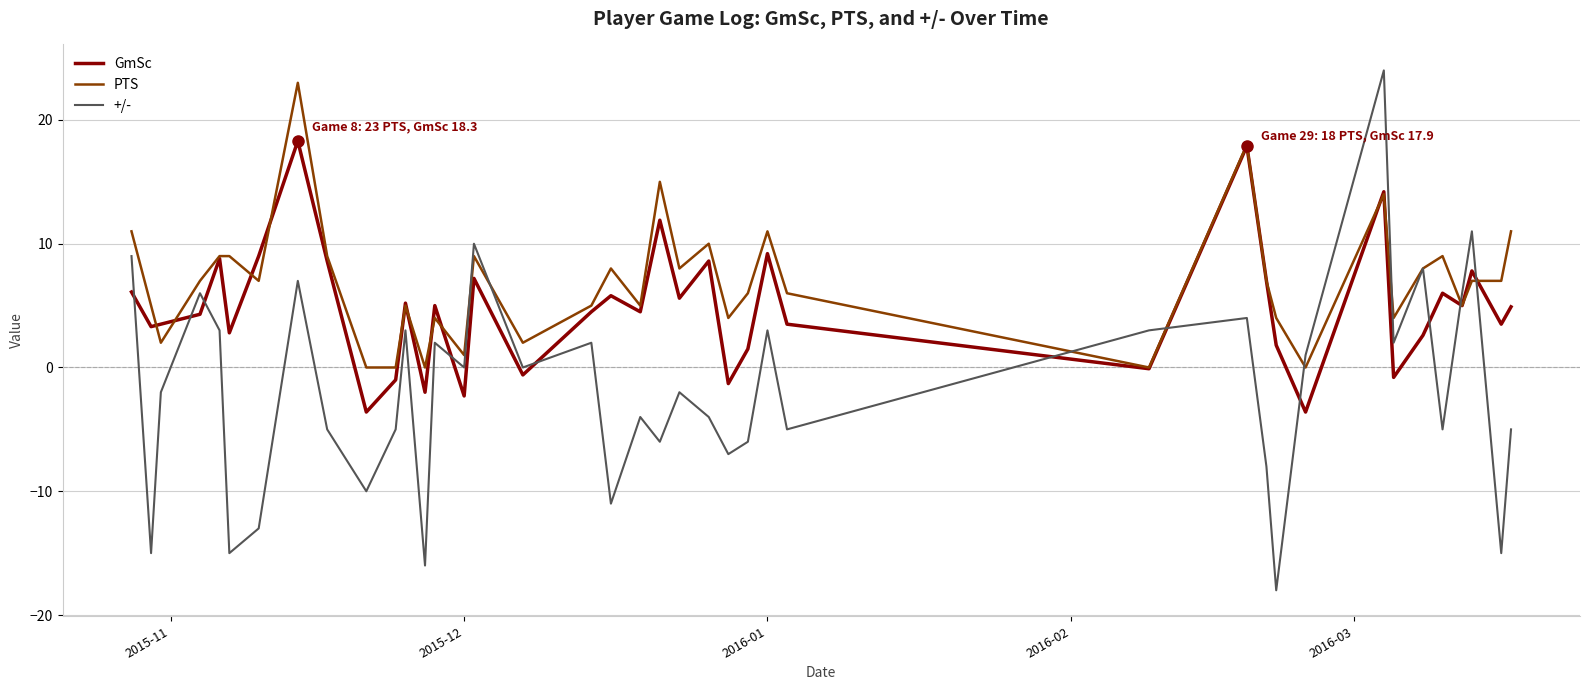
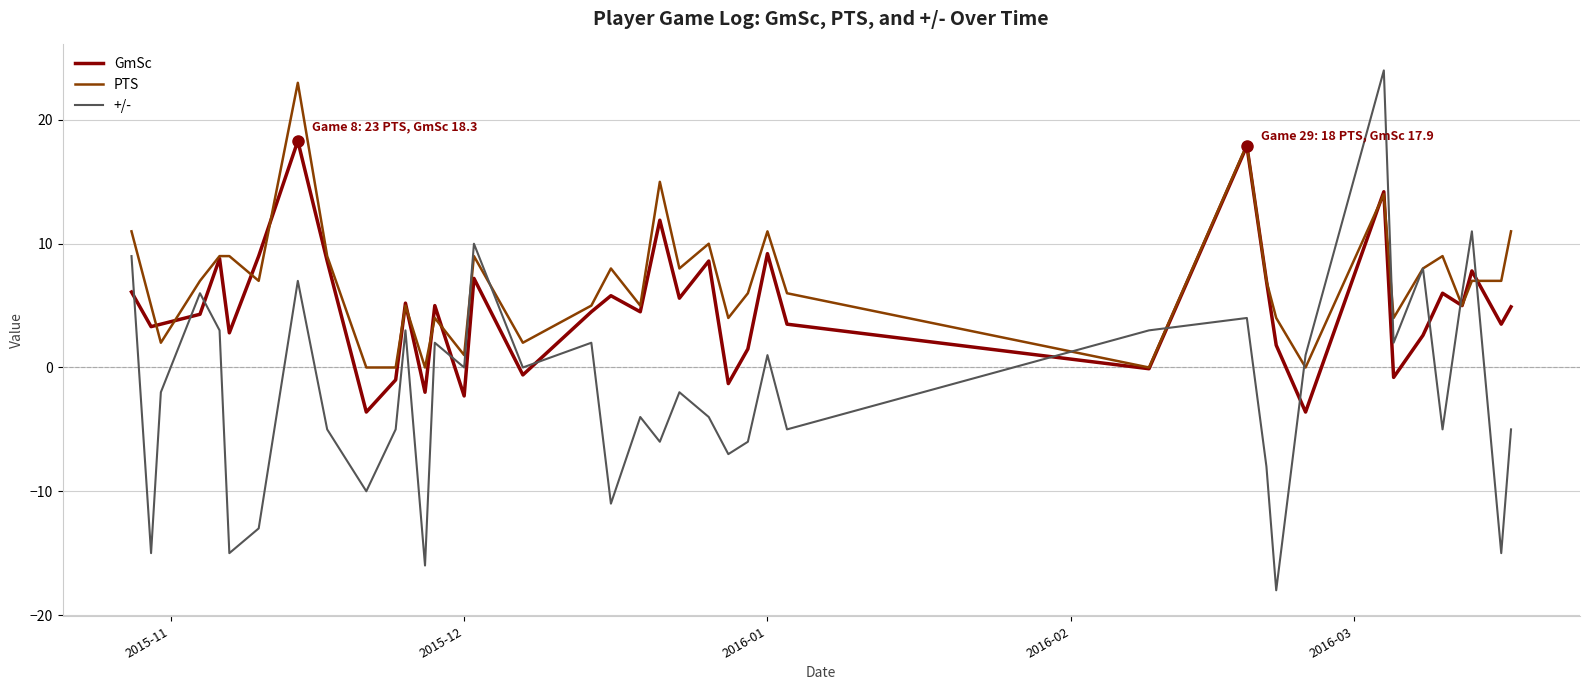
  {
    "PTS": {
      "2015-12": 1,
      "2016-01": 11
    },
    "+/-": {
      "2015-12": 0,
-     "2016-01": 3
+     "2016-01": 1
    }
  }
